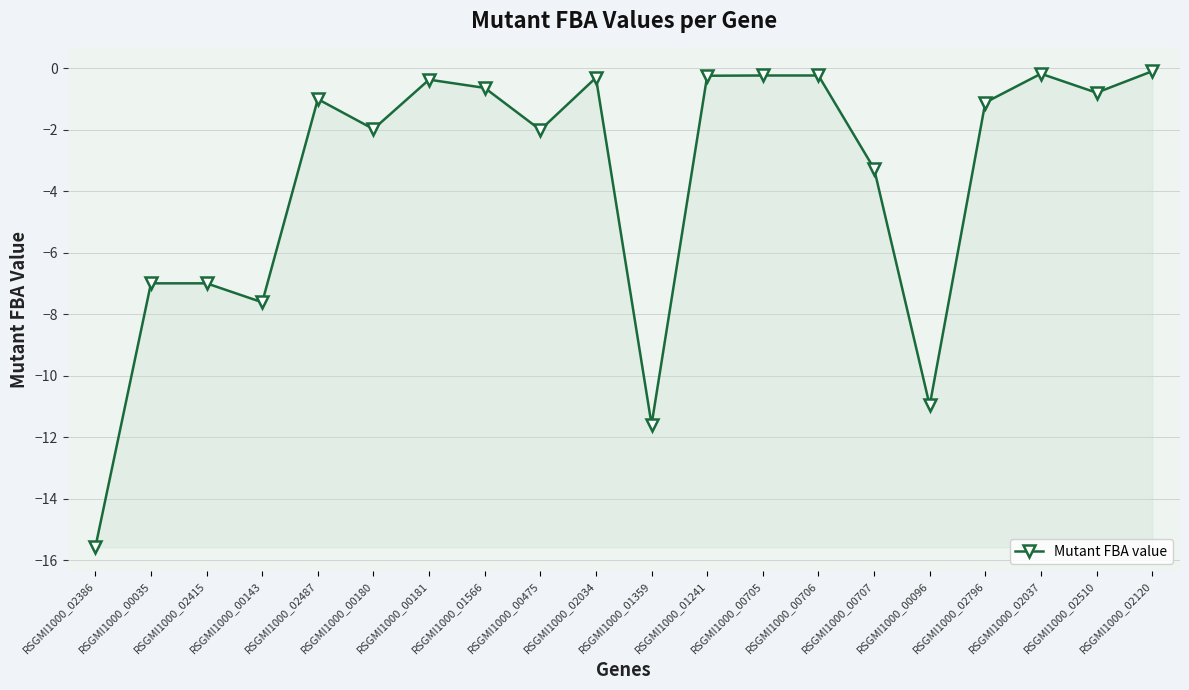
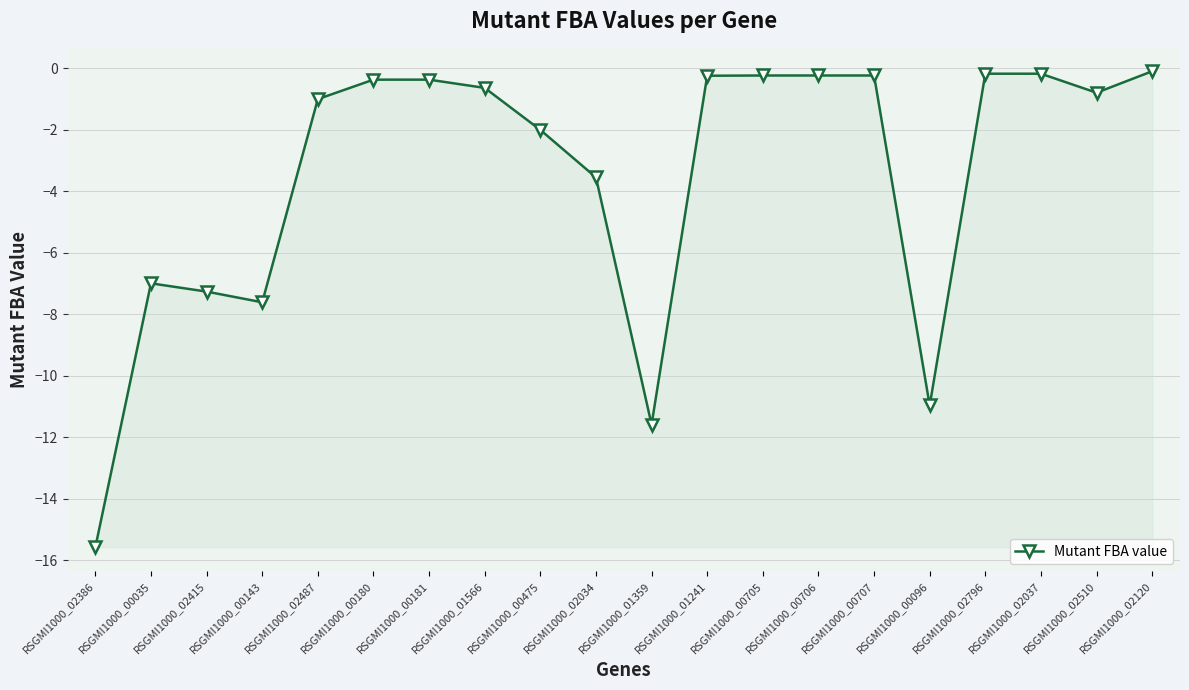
  {
    "RSGMI1000_02386": -15.6,
    "RSGMI1000_00035": -7.0,
-   "RSGMI1000_02415": -7.0,
+   "RSGMI1000_02415": -7.3,
    "RSGMI1000_00143": -7.6,
    "RSGMI1000_02487": -1.0,
-   "RSGMI1000_00180": -2.0,
+   "RSGMI1000_00180": -0.4,
    "RSGMI1000_00181": -0.4,
    "RSGMI1000_01566": -0.6,
    "RSGMI1000_00475": -2.0,
-   "RSGMI1000_02034": -0.3,
+   "RSGMI1000_02034": -3.6,
    "RSGMI1000_01359": -11.6,
    "RSGMI1000_01241": -0.2,
    "RSGMI1000_00705": -0.2,
    "RSGMI1000_00706": -0.2,
-   "RSGMI1000_00707": -3.3,
+   "RSGMI1000_00707": -0.2,
    "RSGMI1000_00096": -11.0,
-   "RSGMI1000_02796": -1.1,
+   "RSGMI1000_02796": -0.2,
    "RSGMI1000_02037": -0.2,
    "RSGMI1000_02510": -0.8,
    "RSGMI1000_02120": -0.1
  }
